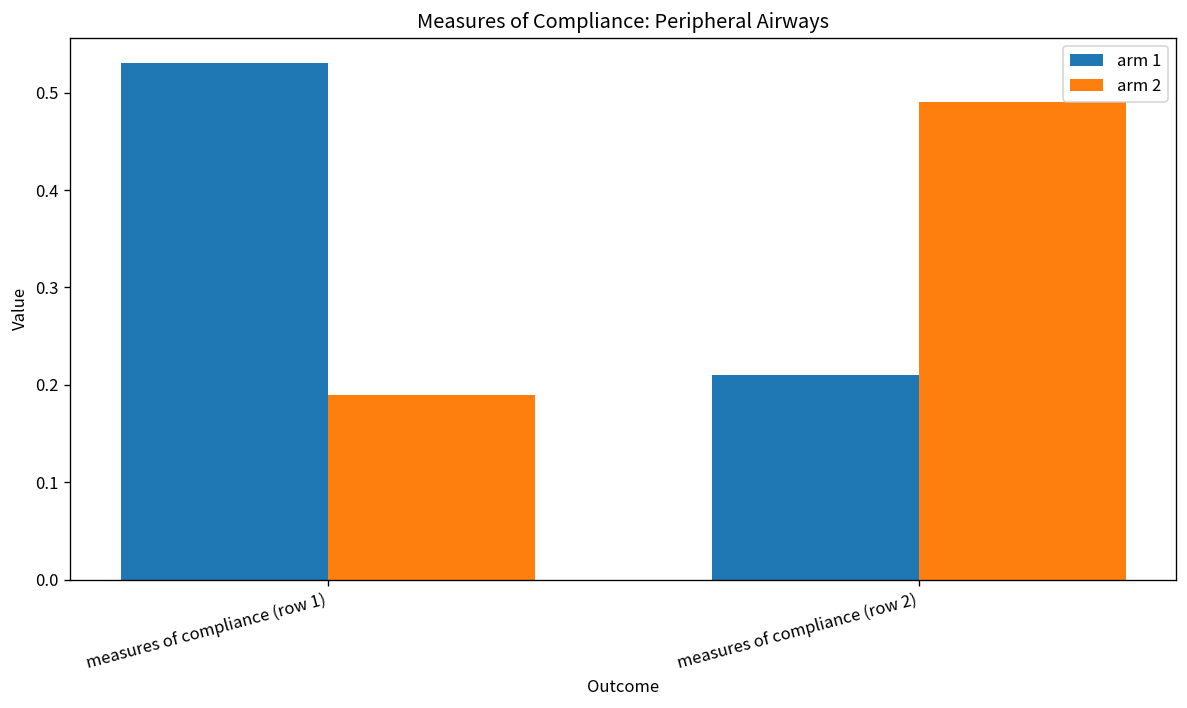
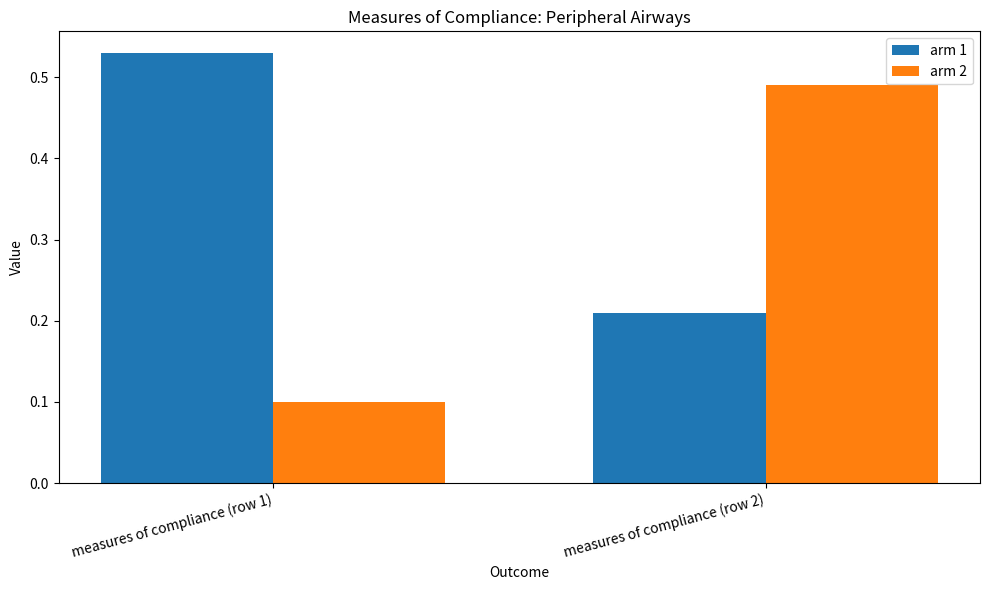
  {
    "arm 1": {
      "measures of compliance (row 1)": 0.53,
      "measures of compliance (row 2)": 0.21
    },
    "arm 2": {
-     "measures of compliance (row 1)": 0.19,
+     "measures of compliance (row 1)": 0.10,
      "measures of compliance (row 2)": 0.49
    }
  }
